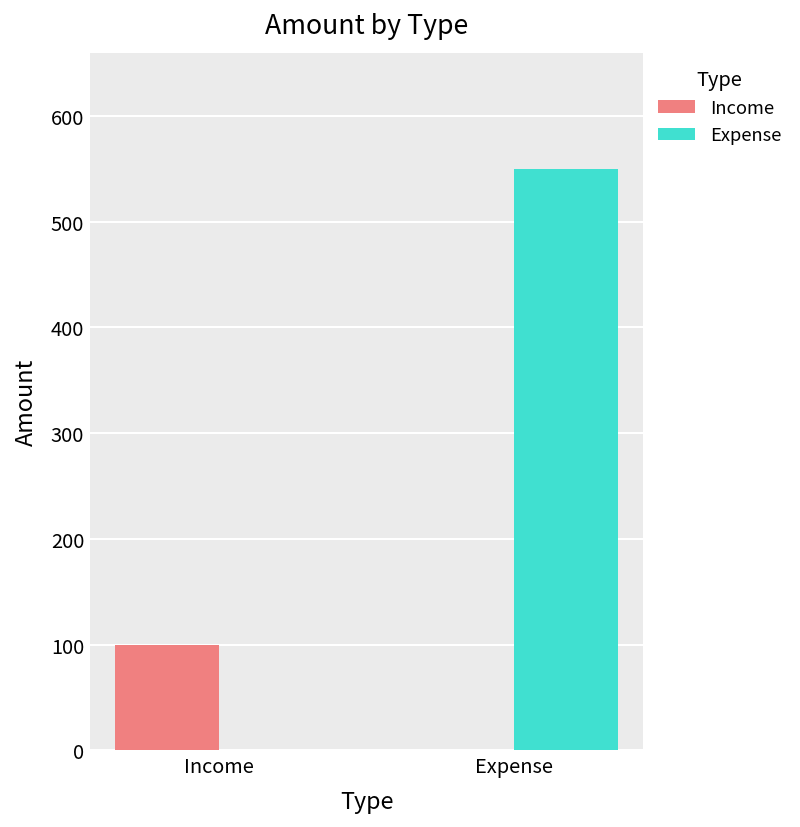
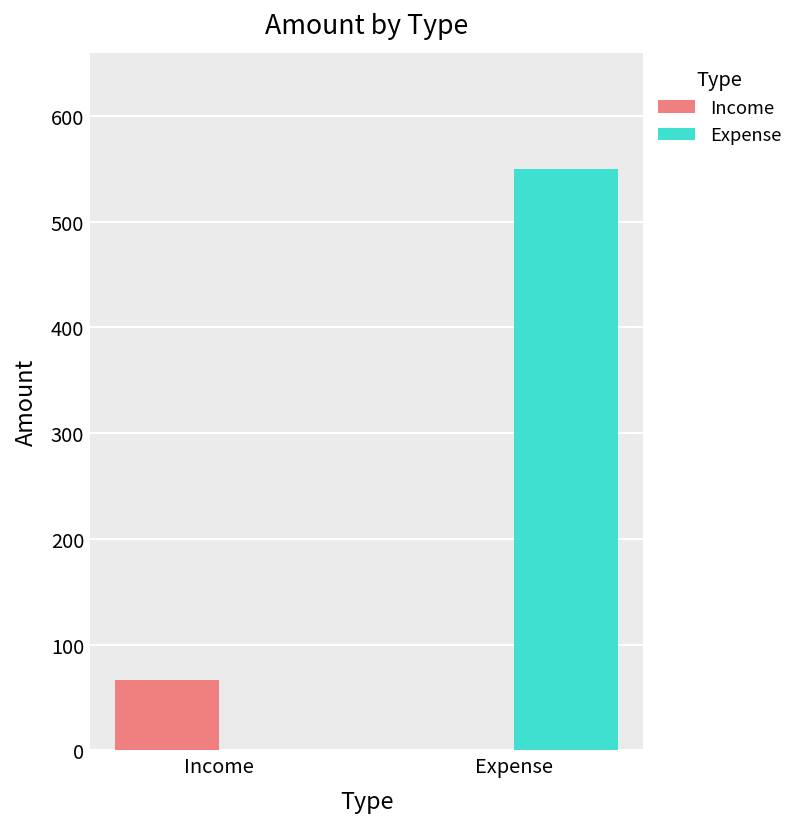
  {
    "Income": {
-     "Income": 100,
+     "Income": 70,
      "Expense": 0
    },
    "Expense": {
      "Income": 0,
      "Expense": 550
    }
  }
